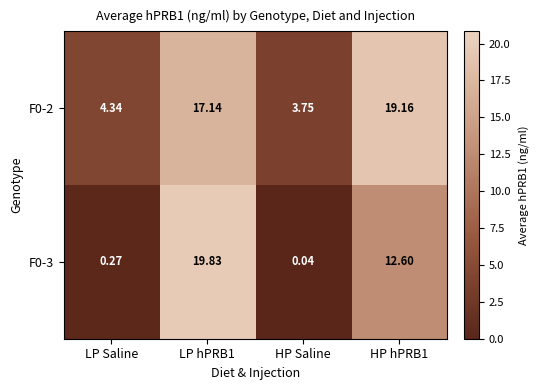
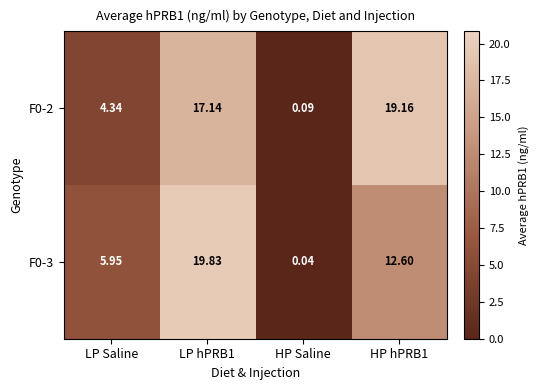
  {
    "F0-2": {
      "LP Saline": 4.34,
      "LP hPRB1": 17.14,
-     "HP Saline": 3.75,
+     "HP Saline": 0.09,
      "HP hPRB1": 19.16
    },
    "F0-3": {
-     "LP Saline": 0.27,
+     "LP Saline": 5.95,
      "LP hPRB1": 19.83,
      "HP Saline": 0.04,
      "HP hPRB1": 12.60
    }
  }
